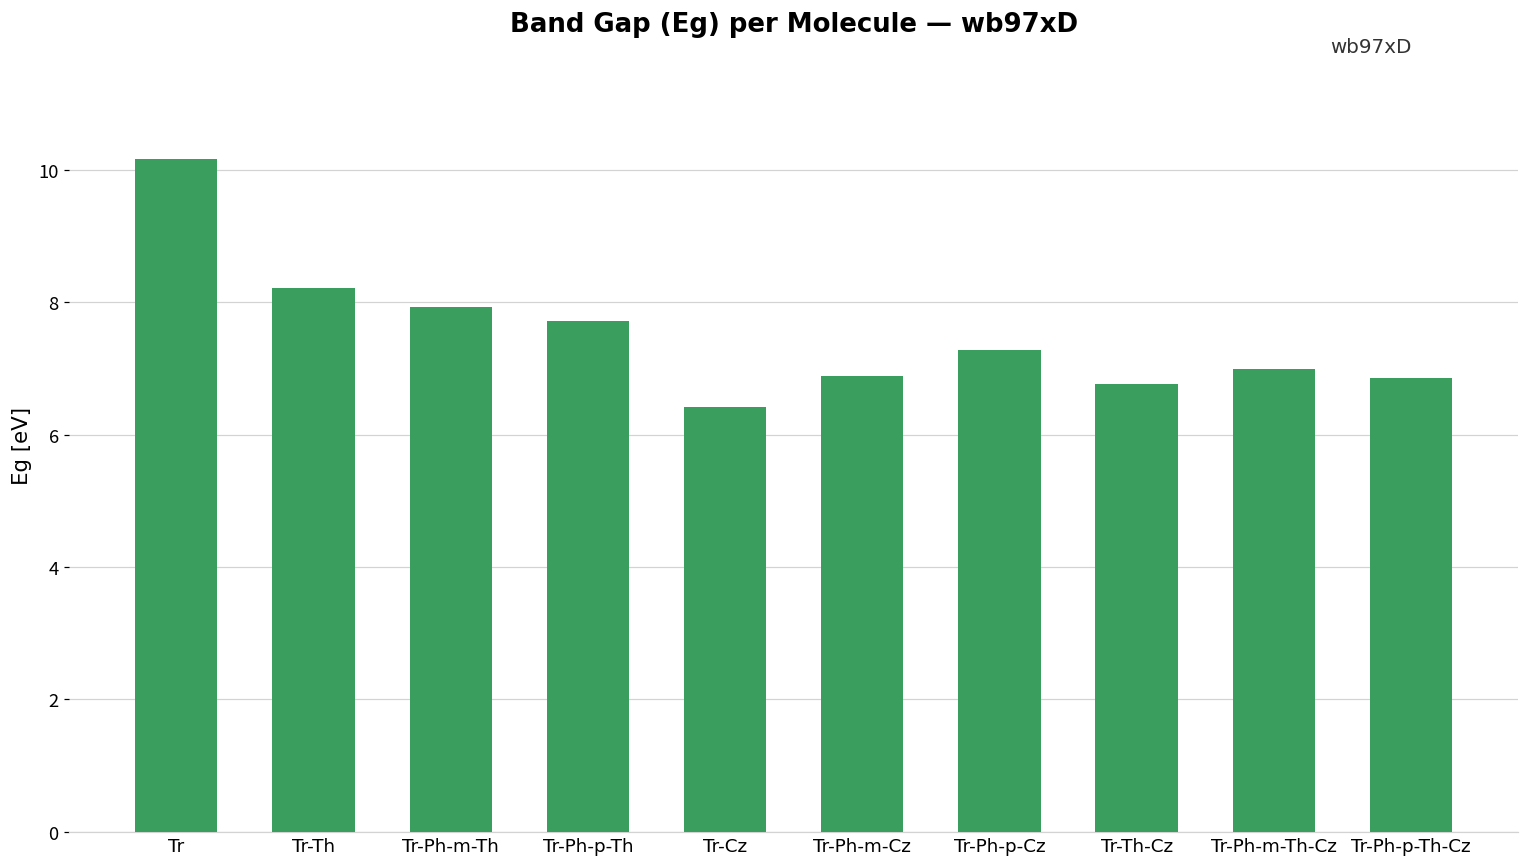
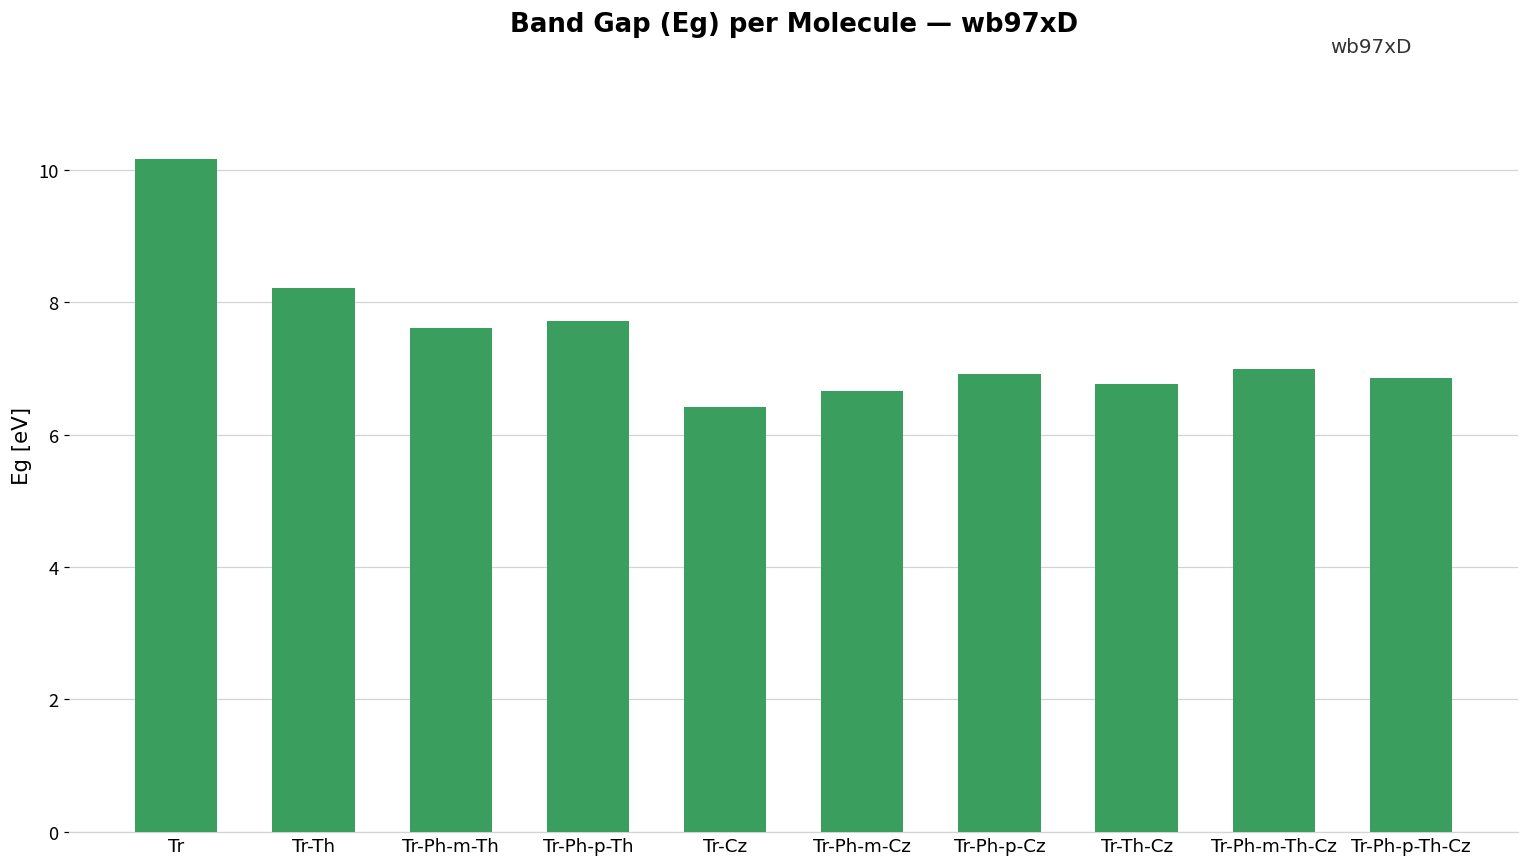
  {
    "Tr": 10.2,
    "Tr-Th": 8.2,
-   "Tr-Ph-m-Th": 7.9,
+   "Tr-Ph-m-Th": 7.6,
    "Tr-Ph-p-Th": 7.7,
    "Tr-Cz": 6.4,
-   "Tr-Ph-m-Cz": 6.9,
-   "Tr-Ph-p-Cz": 7.3,
+   "Tr-Ph-m-Cz": 6.7,
+   "Tr-Ph-p-Cz": 6.9,
    "Tr-Th-Cz": 6.8,
    "Tr-Ph-m-Th-Cz": 7.0,
    "Tr-Ph-p-Th-Cz": 6.9
  }
